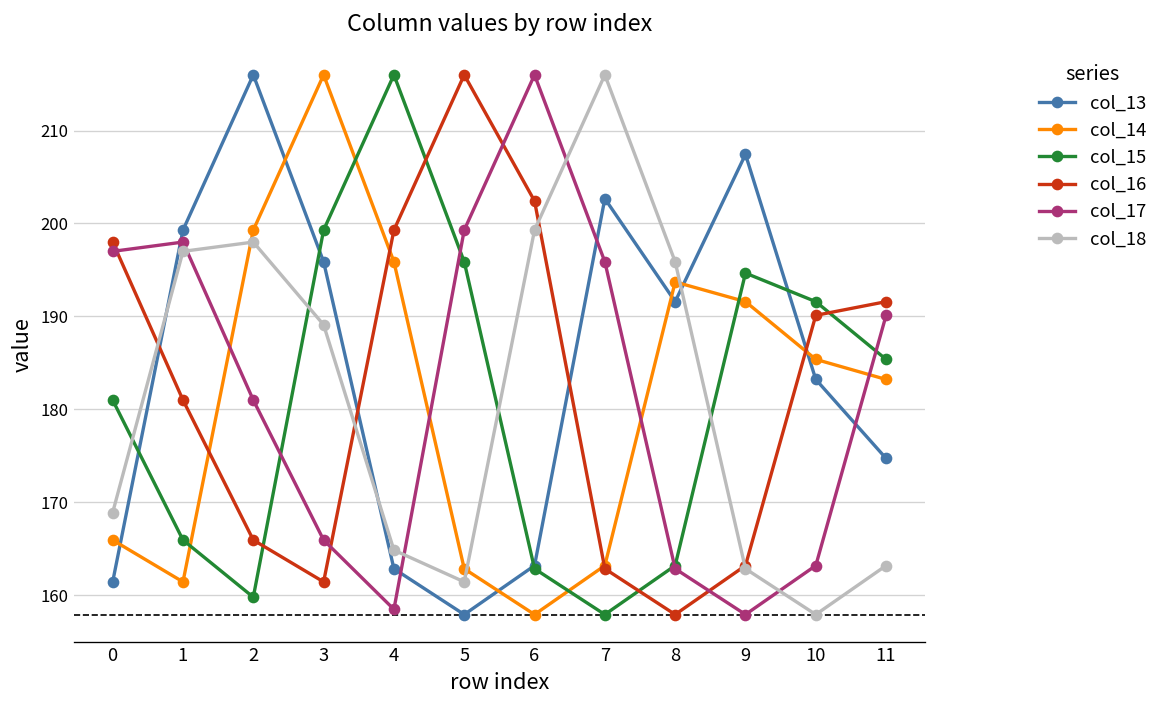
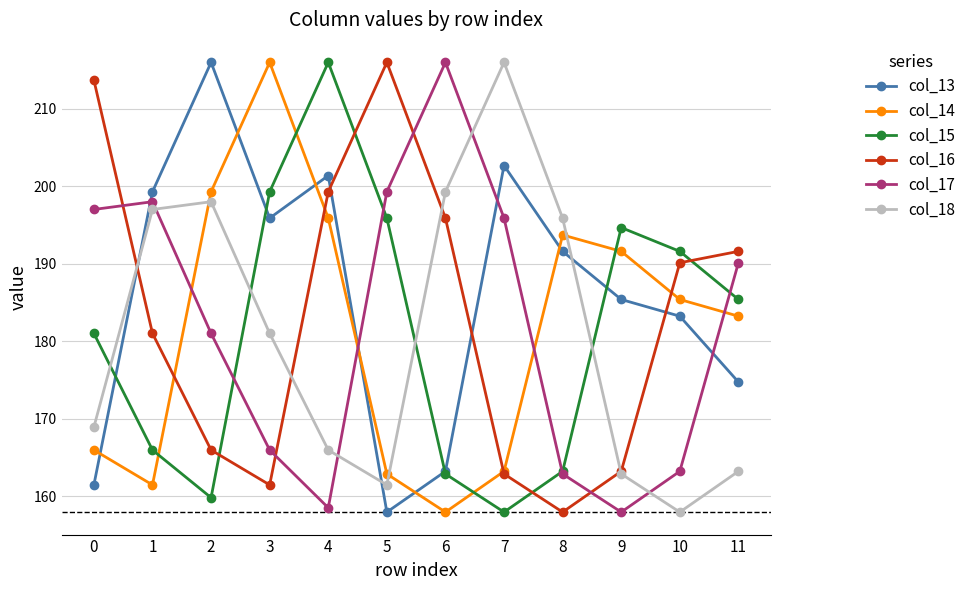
  {
    "col_13": {
      "0": 161,
      "1": 199,
      "2": 216,
      "3": 196,
-     "4": 163,
+     "4": 201,
      "5": 158,
      "6": 163,
      "7": 203,
      "8": 192,
-     "9": 207,
+     "9": 185,
      "10": 183,
      "11": 175
    },
    "col_14": {
      "0": 166,
      "1": 161,
      "2": 199,
      "3": 216,
      "4": 196,
      "5": 163,
      "6": 158,
      "7": 163,
      "8": 194,
      "9": 192,
      "10": 185,
      "11": 183
    },
    "col_15": {
      "0": 181,
      "1": 166,
      "2": 160,
      "3": 199,
      "4": 216,
      "5": 196,
      "6": 163,
      "7": 158,
      "8": 163,
      "9": 195,
      "10": 192,
      "11": 185
    },
    "col_16": {
-     "0": 198,
+     "0": 214,
      "1": 181,
      "2": 166,
      "3": 161,
      "4": 199,
      "5": 216,
-     "6": 202,
+     "6": 196,
      "7": 163,
      "8": 158,
      "9": 163,
      "10": 190,
      "11": 192
    },
    "col_17": {
      "0": 197,
      "1": 198,
      "2": 181,
      "3": 166,
      "4": 158,
      "5": 199,
      "6": 216,
      "7": 196,
      "8": 163,
      "9": 158,
      "10": 163,
      "11": 190
    },
    "col_18": {
      "0": 169,
      "1": 197,
      "2": 198,
-     "3": 189,
-     "4": 165,
+     "3": 181,
+     "4": 166,
      "5": 161,
      "6": 199,
      "7": 216,
      "8": 196,
      "9": 163,
      "10": 158,
      "11": 163
    }
  }
